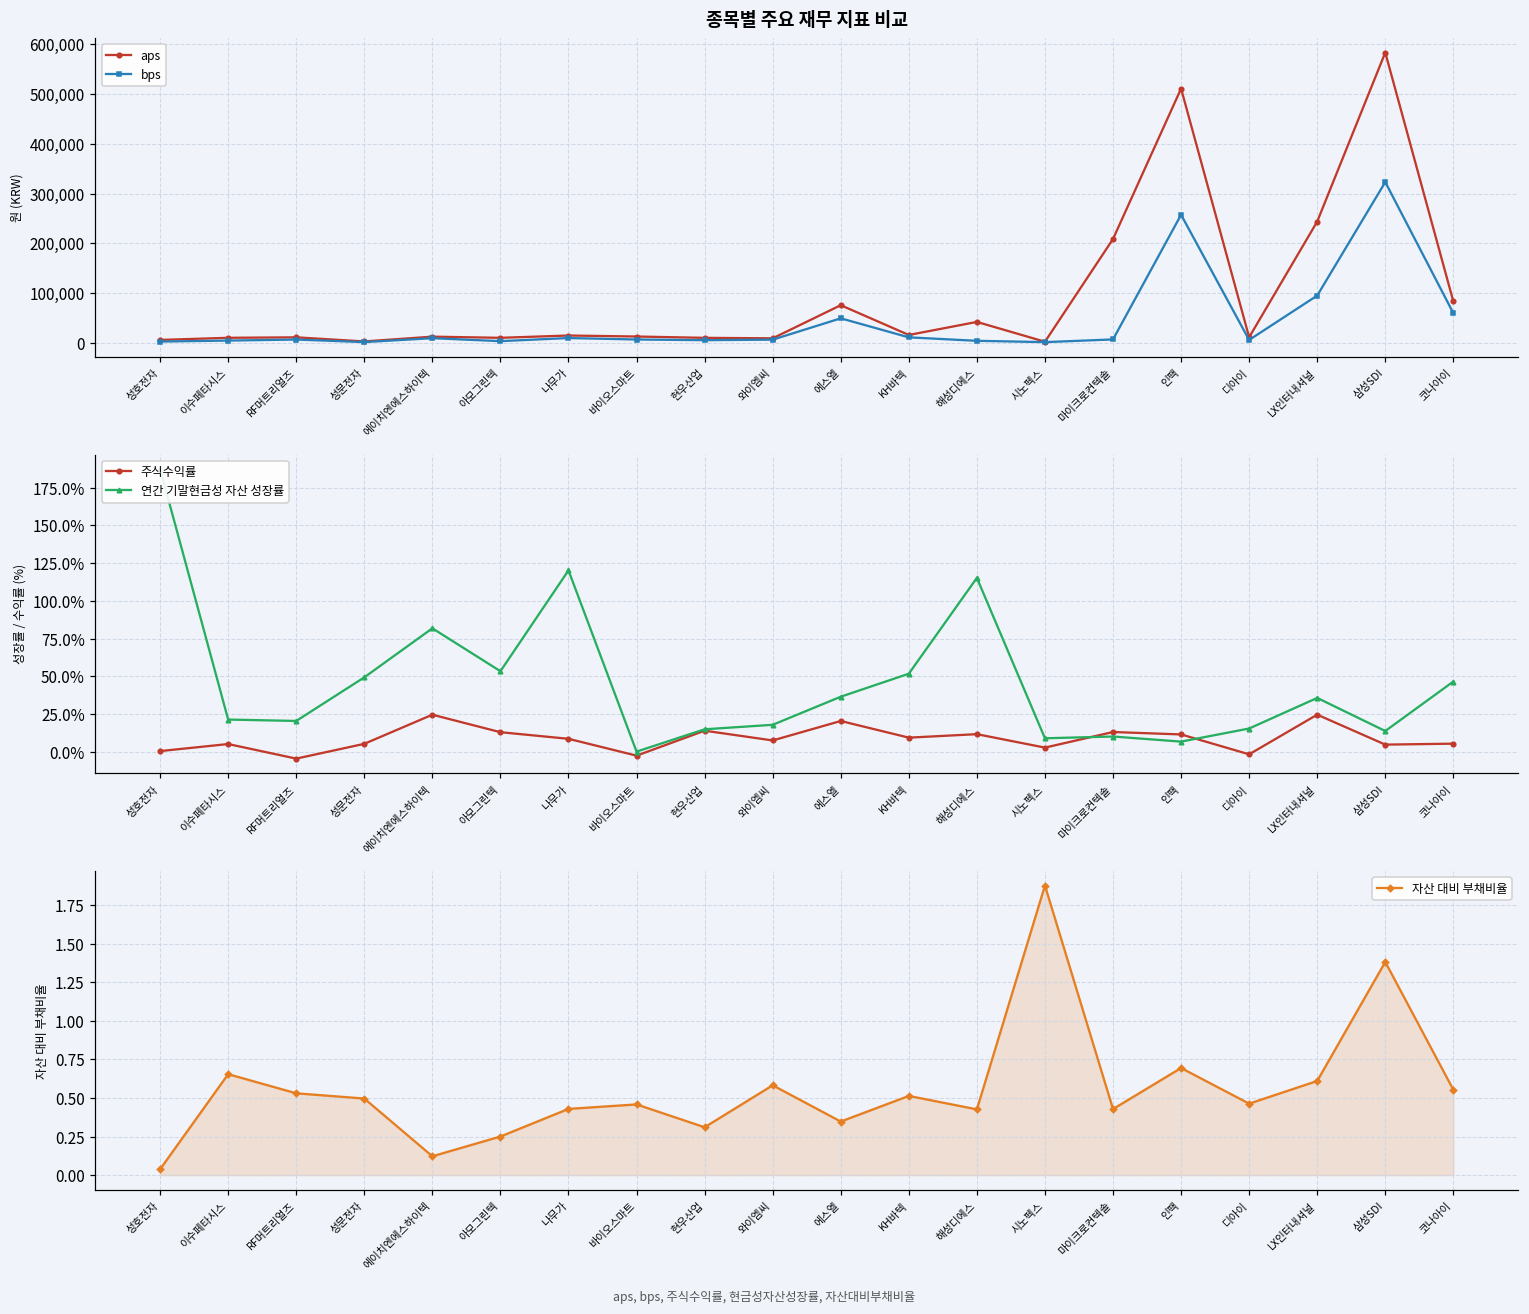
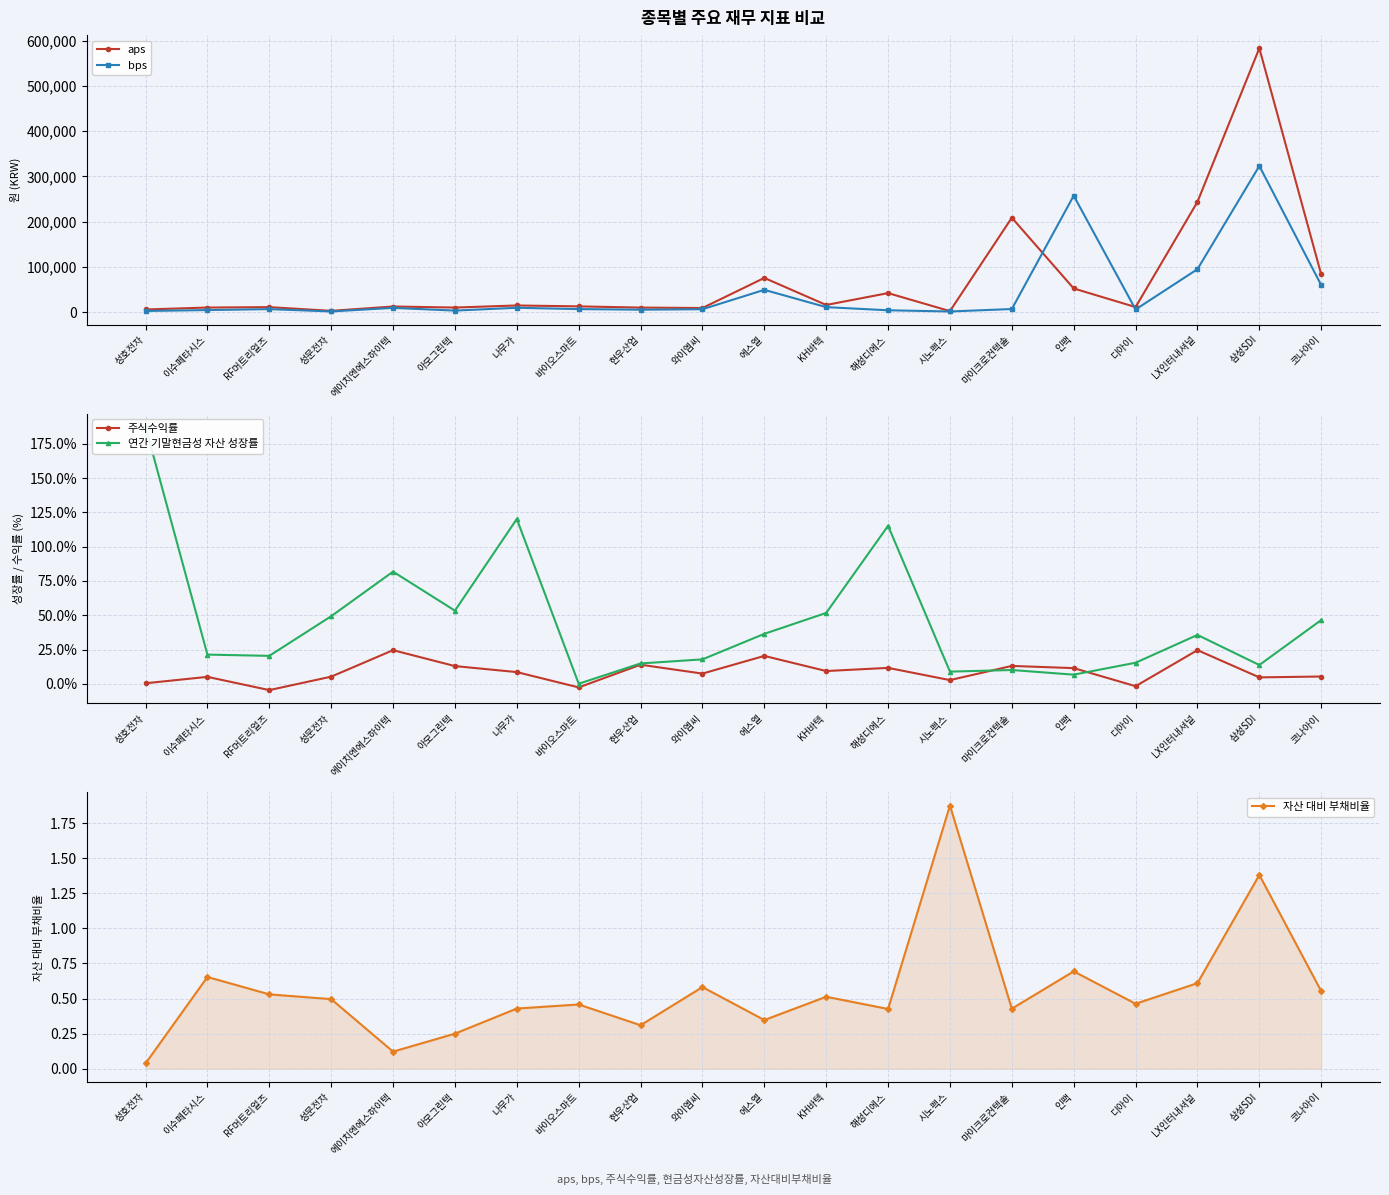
  {
    "종목별 주요 재무 지표 비교": {
      "aps": {
        "아모그린텍": "10,000",
        "바이오스마트": "10,000",
        "에스엘": "80,000",
        "해성디에스": "40,000",
        "마이크로컨텍솔": "210,000",
-       "인팩": "510,000",
+       "인팩": "50,000",
        "LX인터내셔널": "240,000",
        "삼성SDI": "580,000",
        "코나아이": "80,000"
      },
      "bps": {
        "아모그린텍": "0",
        "바이오스마트": "10,000",
        "에스엘": "50,000",
        "해성디에스": "0",
        "마이크로컨텍솔": "10,000",
        "인팩": "260,000",
        "LX인터내셔널": "100,000",
        "삼성SDI": "320,000",
        "코나아이": "60,000"
      }
    }
  }
